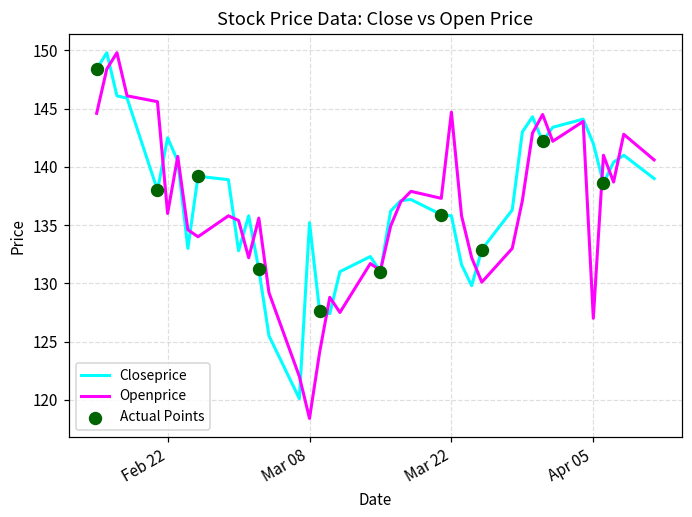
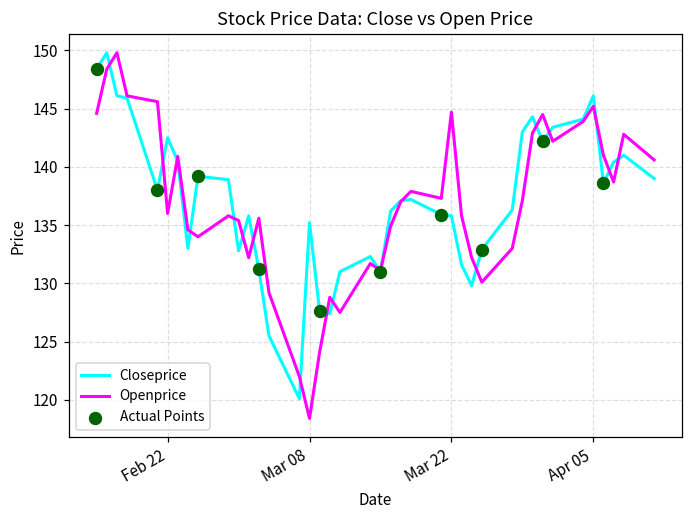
  {
    "Closeprice": {
      "Feb 22": 142.5,
      "Mar 08": 135.2,
      "Mar 22": 135.8,
-     "Apr 05": 142.0
+     "Apr 05": 146.1
    },
    "Openprice": {
      "Feb 22": 136.0,
      "Mar 08": 118.4,
      "Mar 22": 144.7,
-     "Apr 05": 127.0
+     "Apr 05": 145.2
    }
  }
